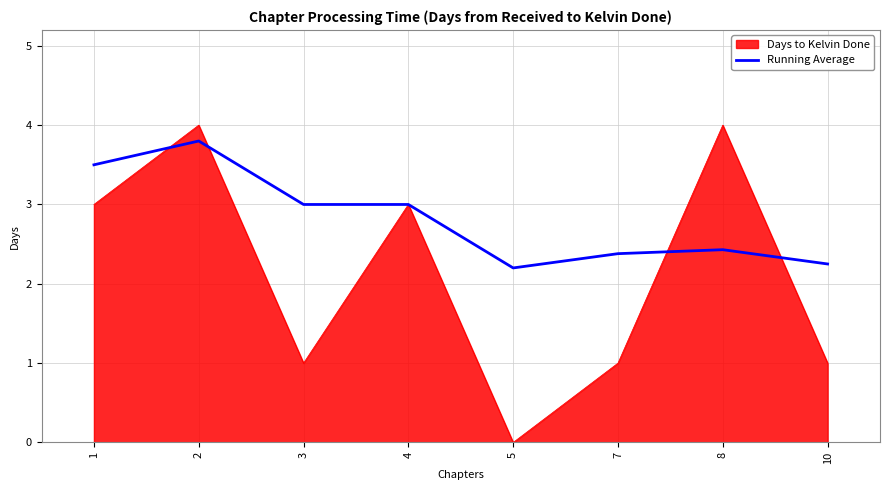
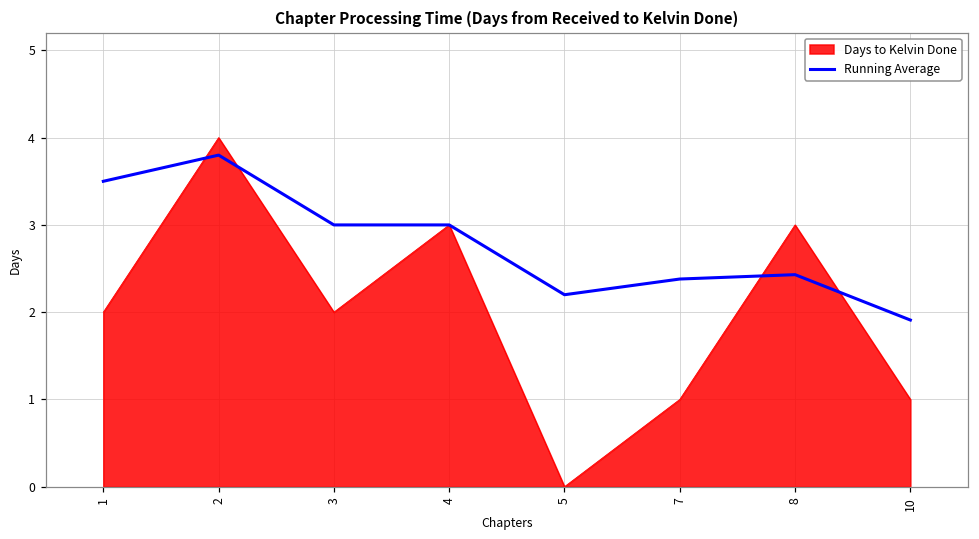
  {
    "Days to Kelvin Done": {
-     "1": 3,
+     "1": 2,
      "2": 4,
-     "3": 1,
+     "3": 2,
      "5": 0,
      "7": 1,
-     "8": 4,
+     "8": 3,
      "10": 1
    },
    "Running Average": {
      "1": 3.5,
      "2": 3.8,
      "3": 3.0,
      "5": 2.2,
      "7": 2.4,
      "8": 2.4,
-     "10": 2.3
+     "10": 1.9
    }
  }
